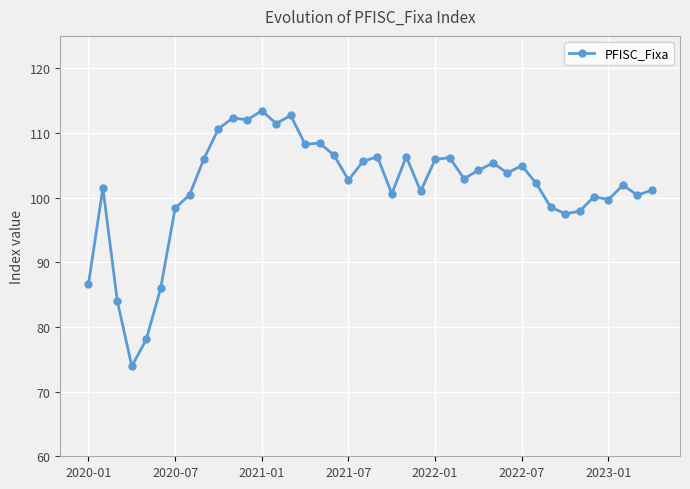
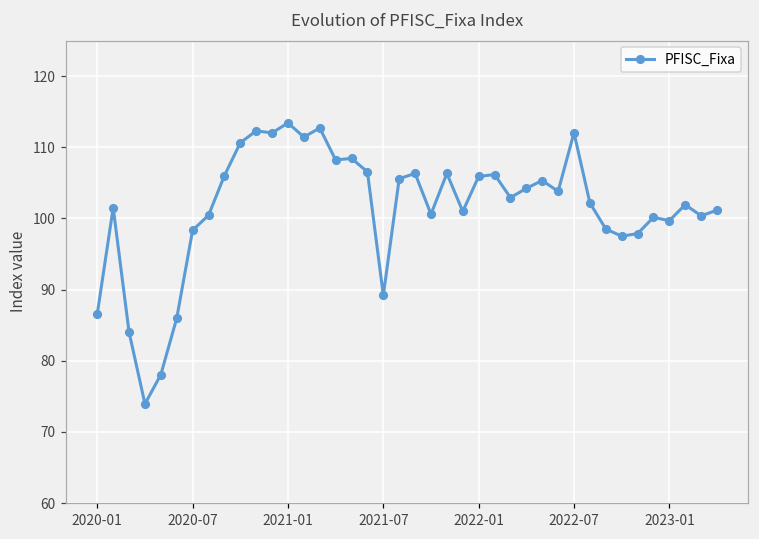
  {
    "2020-01": 87,
    "2020-07": 98,
    "2021-01": 113,
-   "2021-07": 103,
+   "2021-07": 89,
    "2022-01": 106,
-   "2022-07": 105,
+   "2022-07": 112,
    "2023-01": 100
  }
